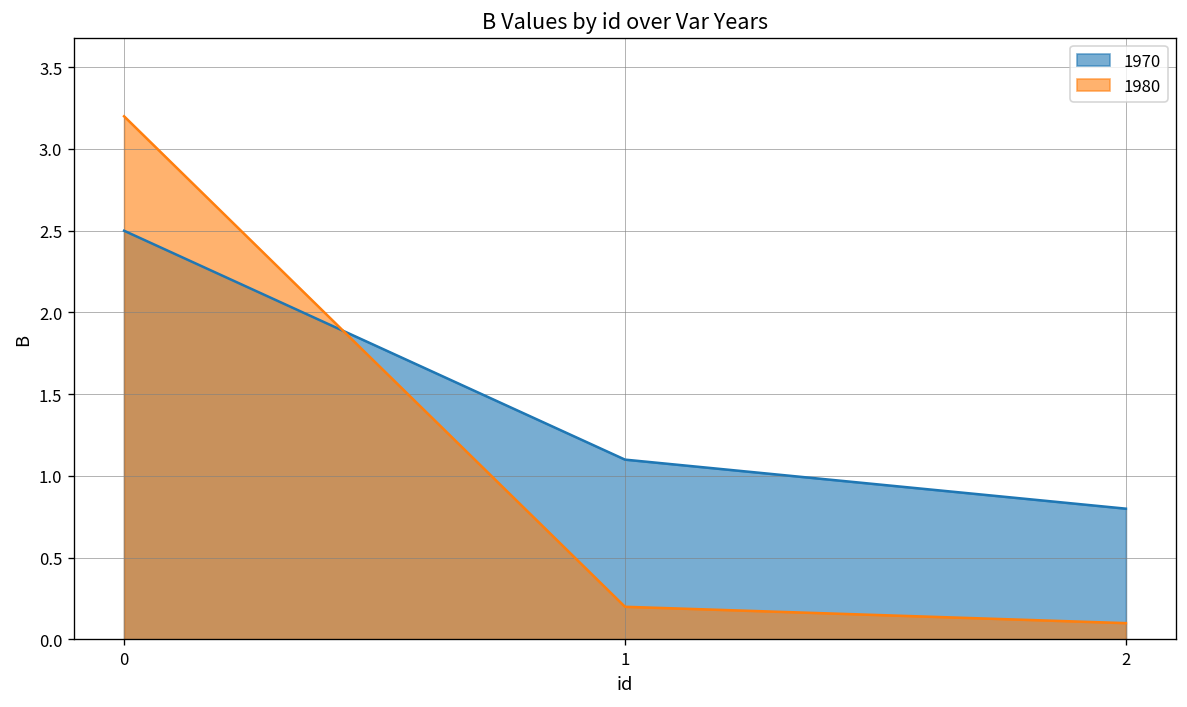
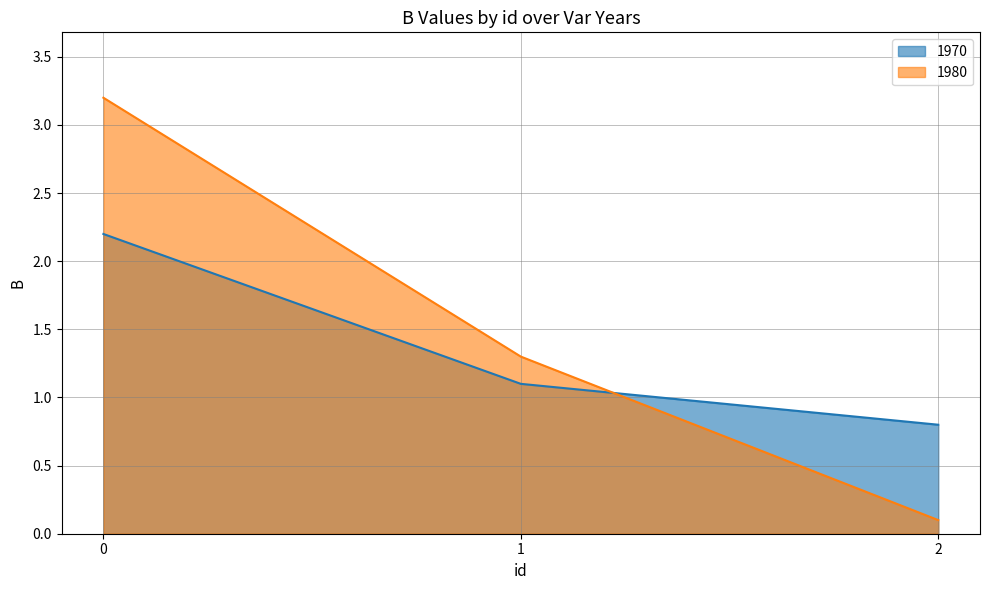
  {
    "1970": {
-     "0": 2.5,
+     "0": 2.2,
      "1": 1.1,
      "2": 0.8
    },
    "1980": {
      "0": 3.2,
-     "1": 0.2,
+     "1": 1.3,
      "2": 0.1
    }
  }
